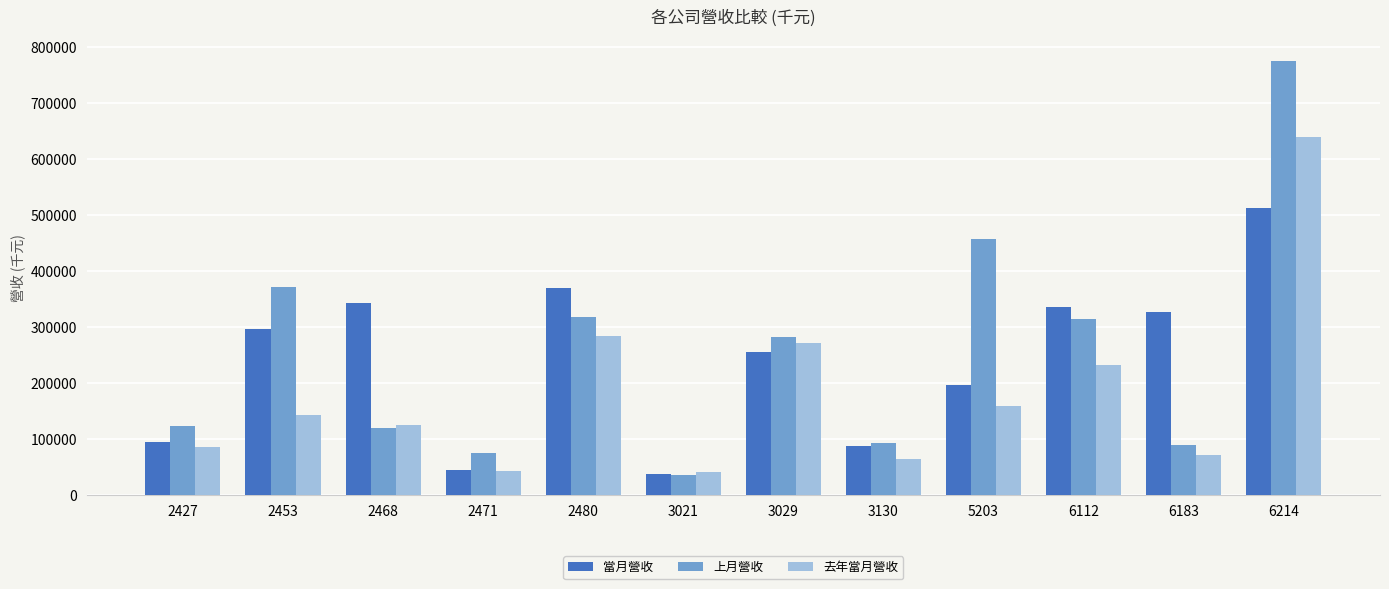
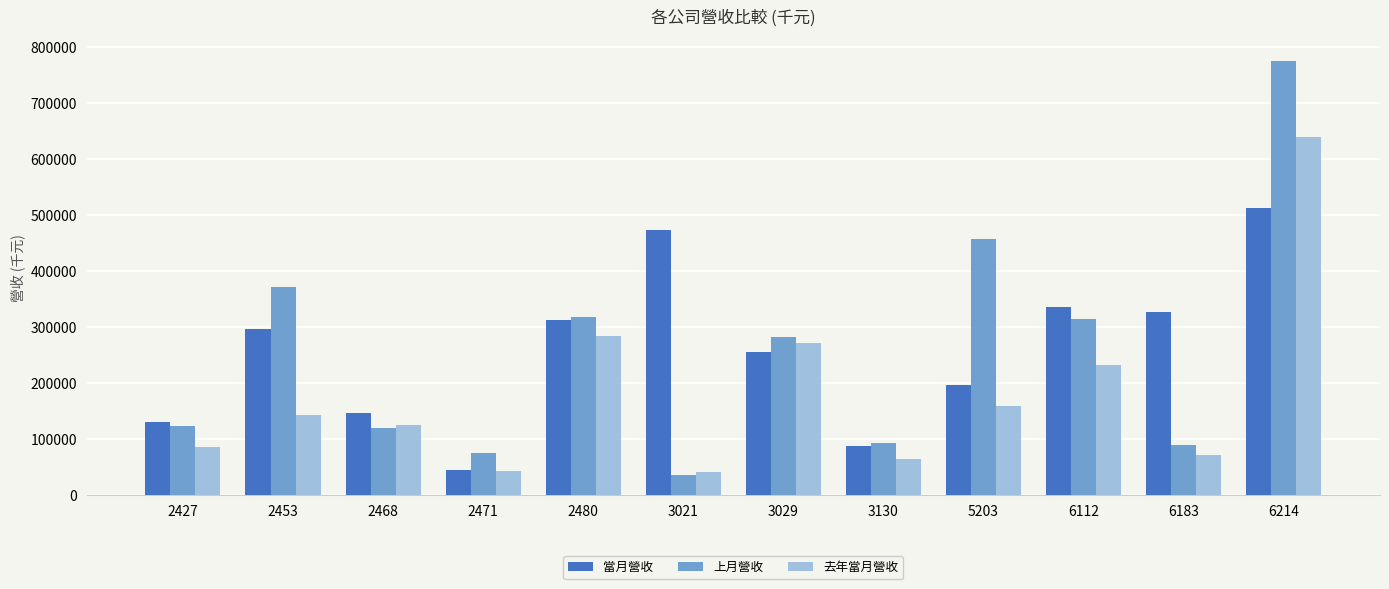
  {
    "當月營收": {
-     "2427": 100000,
+     "2427": 130000,
      "2453": 300000,
-     "2468": 340000,
+     "2468": 150000,
      "2471": 50000,
-     "2480": 370000,
-     "3021": 40000,
+     "2480": 310000,
+     "3021": 470000,
      "3029": 260000,
      "3130": 90000,
      "5203": 200000,
      "6112": 340000,
      "6183": 330000,
      "6214": 510000
    }
  }
